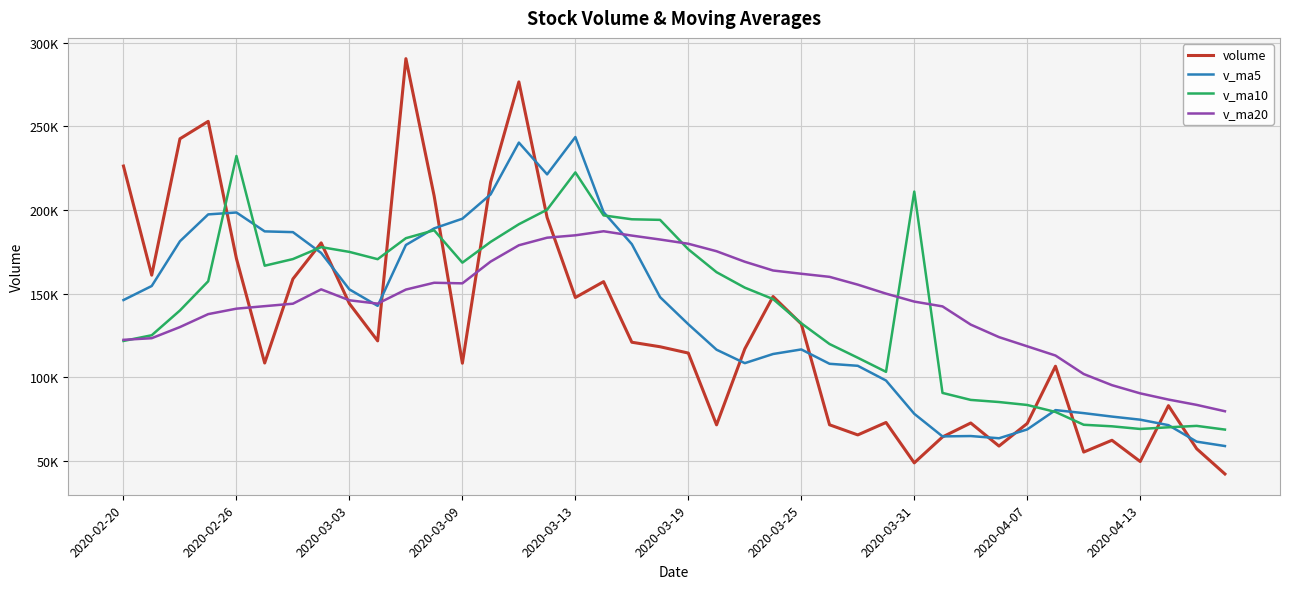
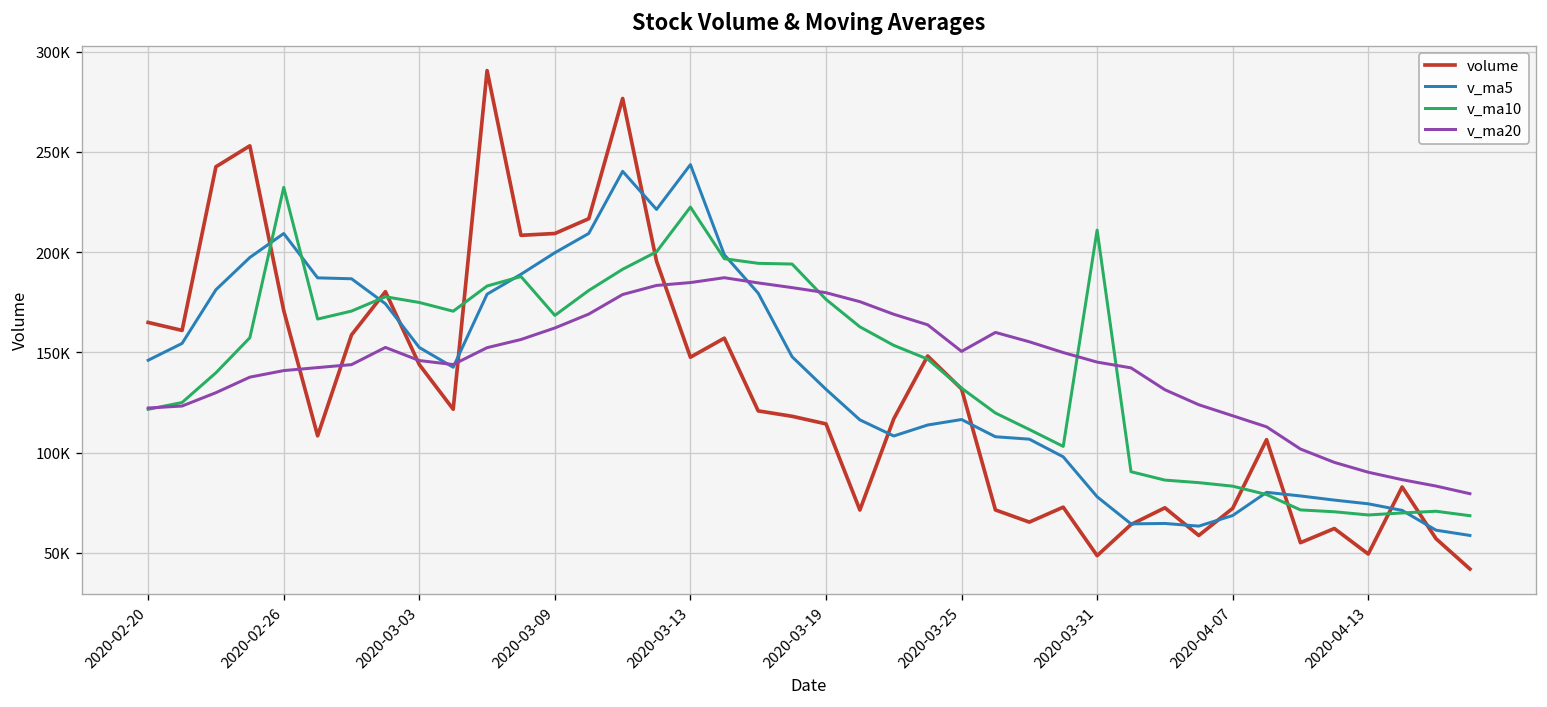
  {
    "volume": {
-     "2020-02-20": 226000,
+     "2020-02-20": 165000,
      "2020-02-26": 171000,
      "2020-03-03": 144000,
-     "2020-03-09": 108000,
+     "2020-03-09": 209000,
      "2020-03-13": 148000,
      "2020-03-19": 114000,
      "2020-03-31": 49000,
      "2020-04-07": 72000,
      "2020-04-13": 49000
    },
    "v_ma5": {
      "2020-02-20": 146000,
-     "2020-02-26": 199000,
+     "2020-02-26": 209000,
      "2020-03-03": 152000,
-     "2020-03-09": 195000,
+     "2020-03-09": 200000,
      "2020-03-13": 244000,
      "2020-03-19": 132000,
      "2020-03-25": 117000,
      "2020-03-31": 78000,
      "2020-04-07": 69000,
      "2020-04-13": 75000
    },
    "v_ma10": {
      "2020-02-26": 232000,
      "2020-03-03": 175000,
      "2020-03-09": 168000,
      "2020-03-13": 223000,
      "2020-03-19": 176000,
      "2020-03-31": 211000,
      "2020-04-07": 83000,
      "2020-04-13": 69000
    },
    "v_ma20": {
      "2020-02-26": 141000,
      "2020-03-03": 146000,
-     "2020-03-09": 156000,
+     "2020-03-09": 162000,
      "2020-03-13": 185000,
      "2020-03-19": 180000,
-     "2020-03-25": 162000,
+     "2020-03-25": 151000,
      "2020-03-31": 145000,
      "2020-04-07": 118000,
      "2020-04-13": 90000
    }
  }
